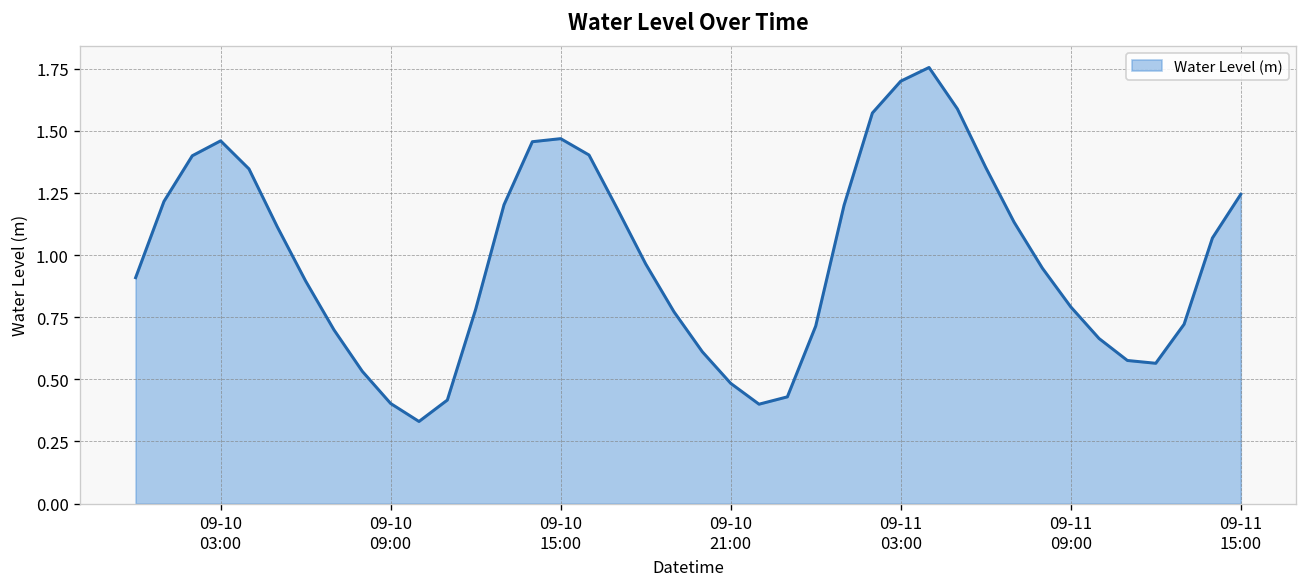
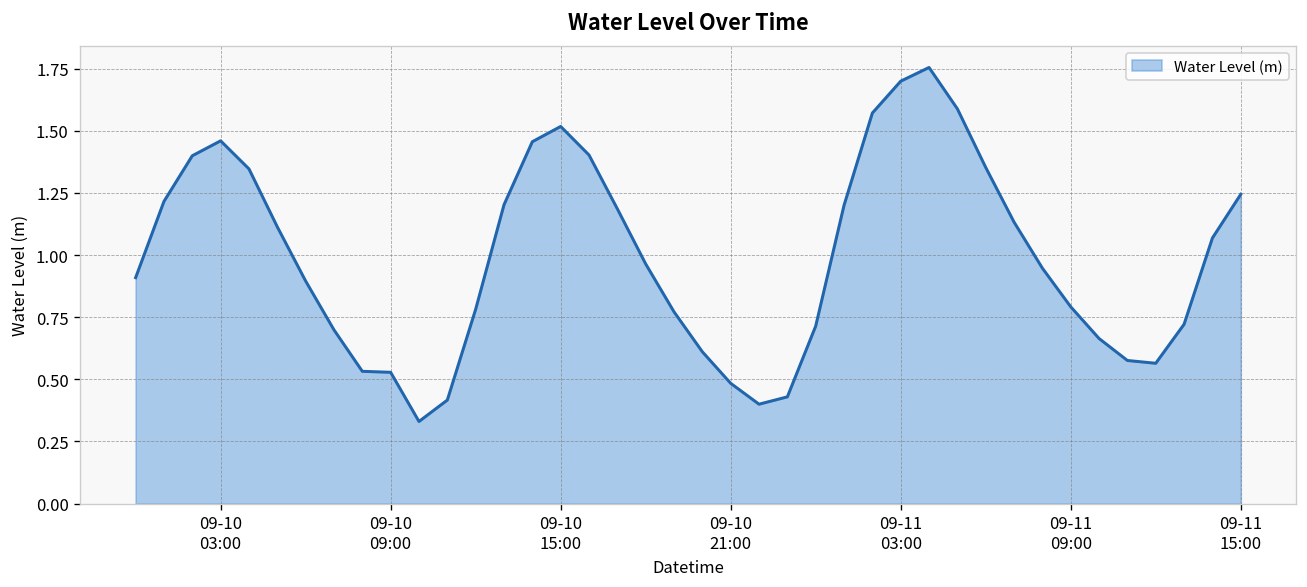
  {
    "09-10 03:00": 1.46,
-   "09-10 09:00": 0.40,
-   "09-10 15:00": 1.47,
+   "09-10 09:00": 0.53,
+   "09-10 15:00": 1.52,
    "09-10 21:00": 0.48,
    "09-11 03:00": 1.70,
    "09-11 09:00": 0.79,
    "09-11 15:00": 1.24
  }
